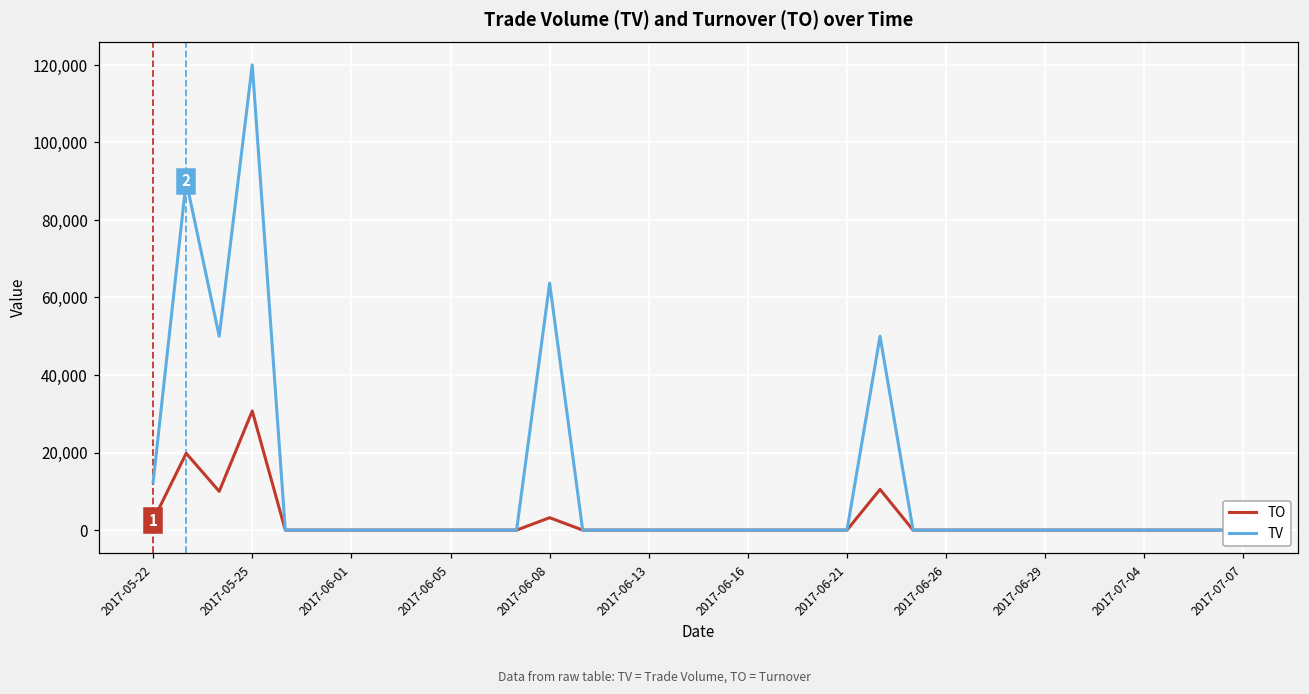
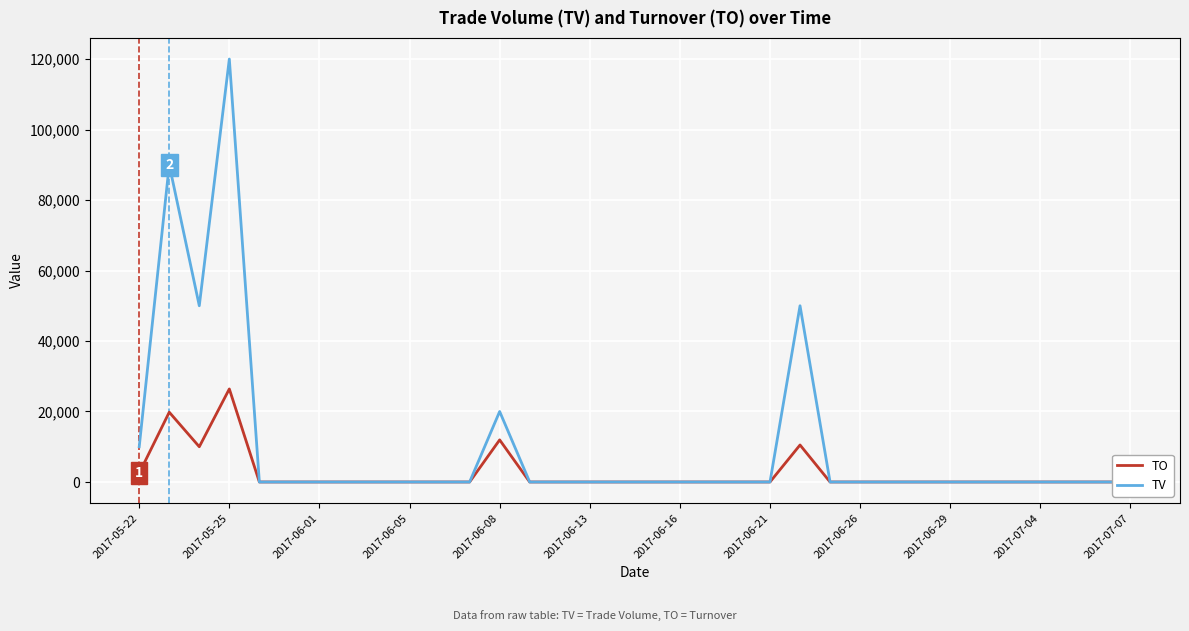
  {
    "TO": {
-     "2017-05-25": "31,000",
-     "2017-06-08": "3,000"
+     "2017-05-25": "26,000",
+     "2017-06-08": "12,000"
    },
    "TV": {
-     "2017-05-22": "12,000",
+     "2017-05-22": "10,000",
      "2017-05-25": "120,000",
-     "2017-06-08": "64,000"
+     "2017-06-08": "20,000"
    }
  }
